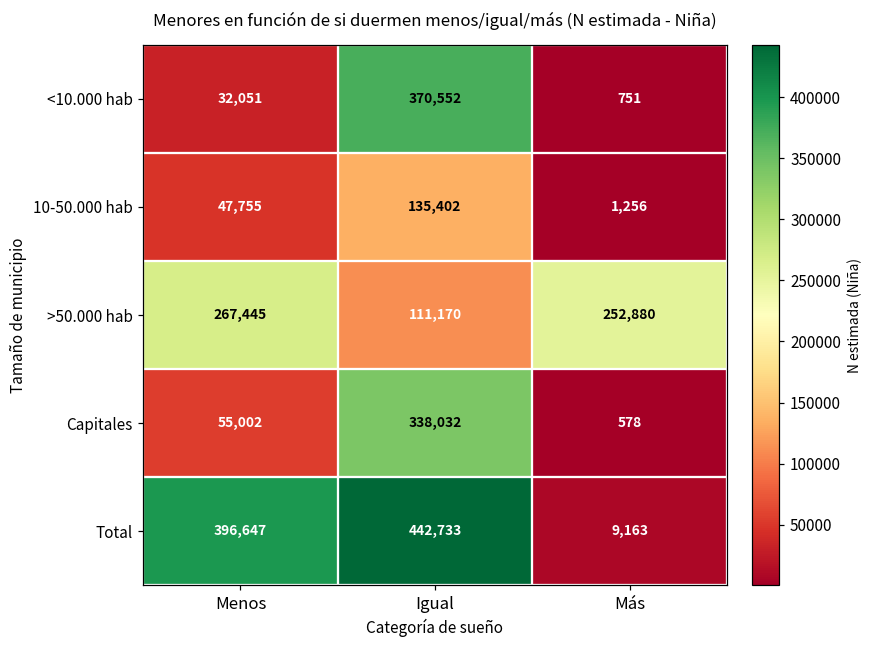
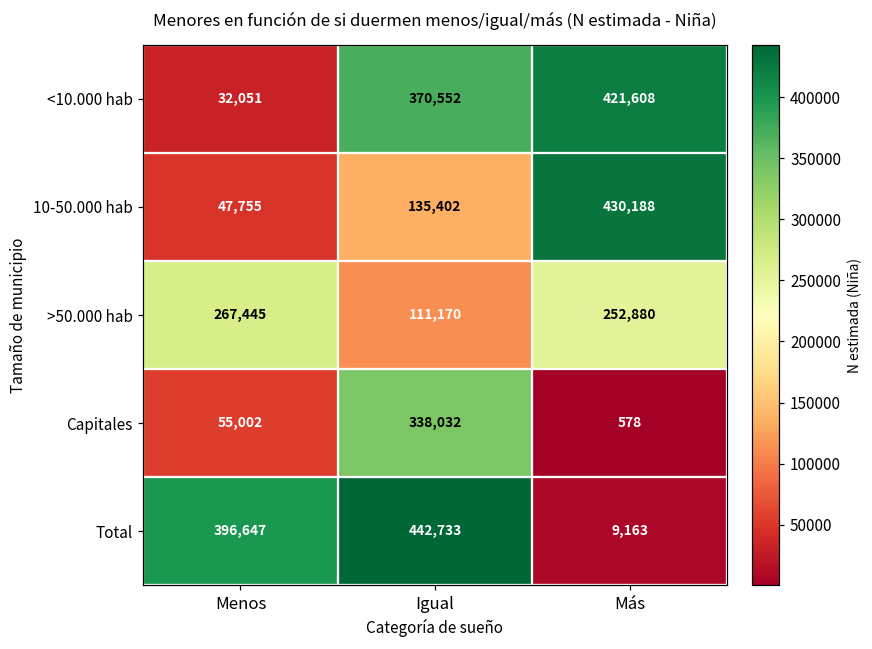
  {
    "<10.000 hab": {
      "Menos": "32,051",
      "Igual": "370,552",
-     "Más": "751"
+     "Más": "421,608"
    },
    "10-50.000 hab": {
      "Menos": "47,755",
      "Igual": "135,402",
-     "Más": "1,256"
+     "Más": "430,188"
    },
    ">50.000 hab": {
      "Menos": "267,445",
      "Igual": "111,170",
      "Más": "252,880"
    },
    "Capitales": {
      "Menos": "55,002",
      "Igual": "338,032",
      "Más": "578"
    },
    "Total": {
      "Menos": "396,647",
      "Igual": "442,733",
      "Más": "9,163"
    }
  }
